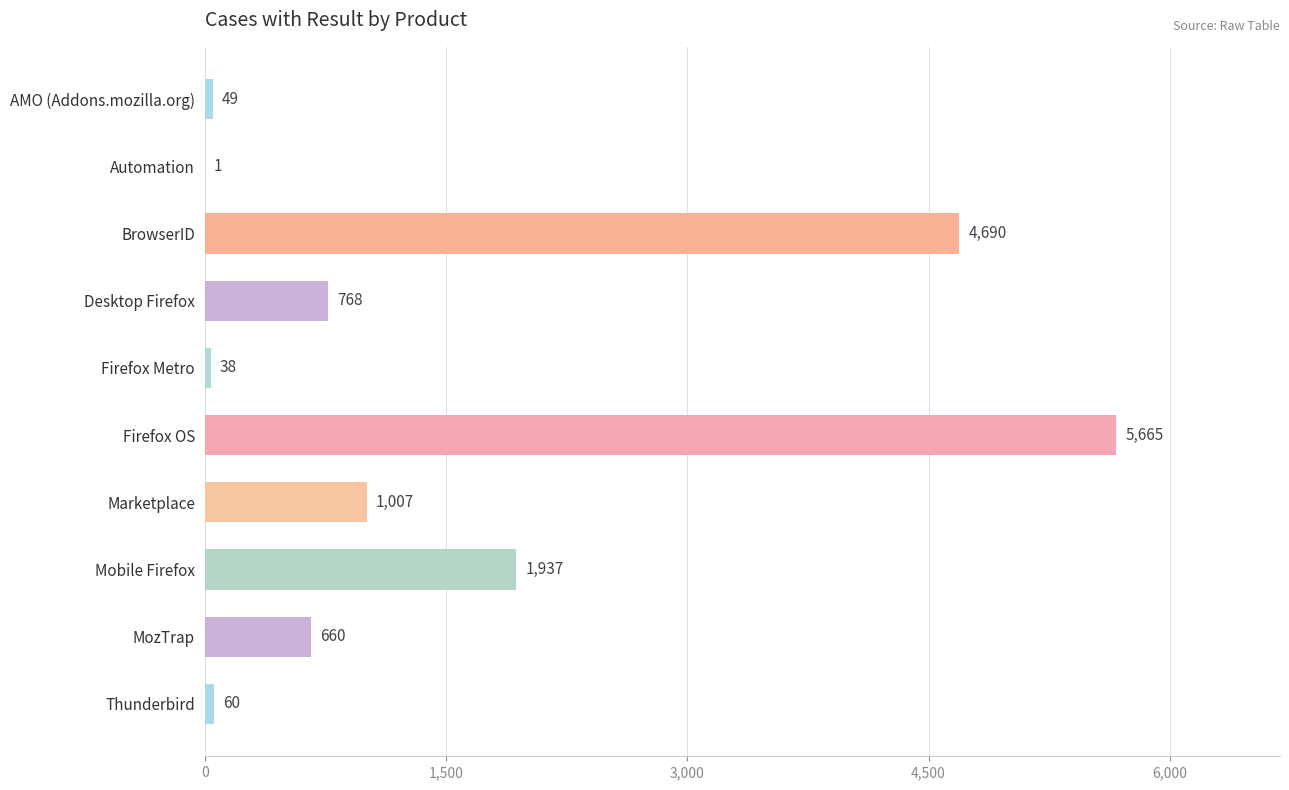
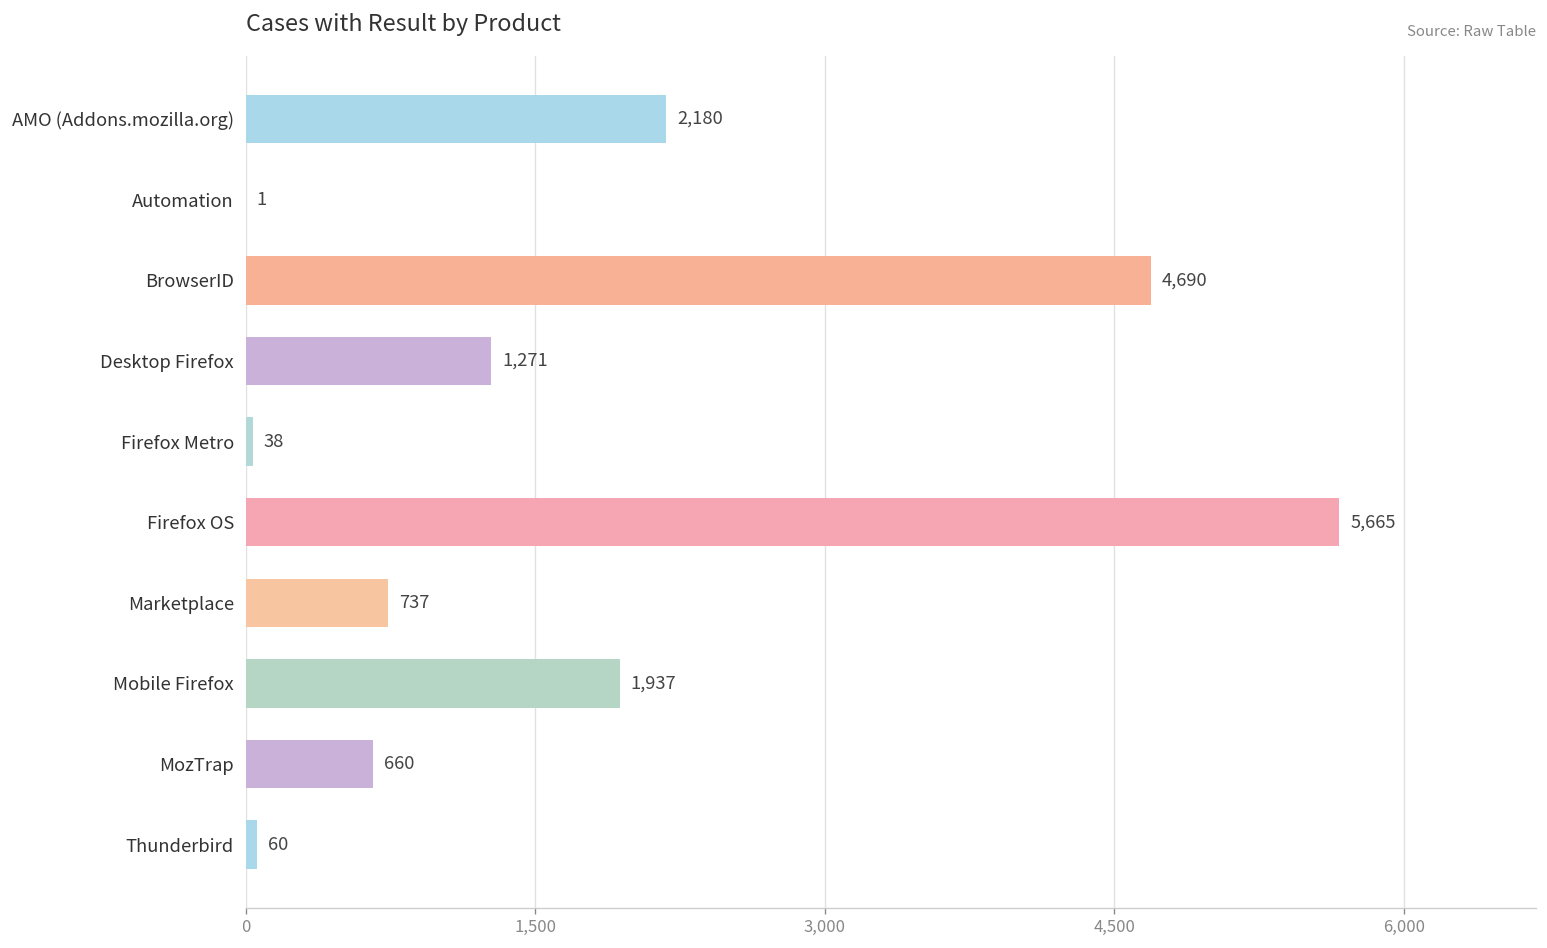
  {
-   "AMO (Addons.mozilla.org)": "49",
+   "AMO (Addons.mozilla.org)": "2,180",
    "Automation": "1",
    "BrowserID": "4,690",
-   "Desktop Firefox": "768",
+   "Desktop Firefox": "1,271",
    "Firefox Metro": "38",
    "Firefox OS": "5,665",
-   "Marketplace": "1,007",
+   "Marketplace": "737",
    "Mobile Firefox": "1,937",
    "MozTrap": "660",
    "Thunderbird": "60"
  }
